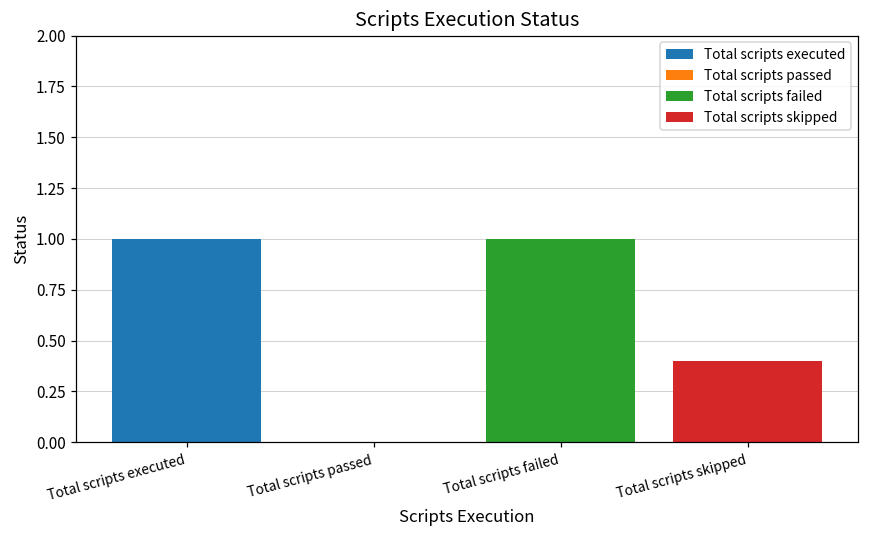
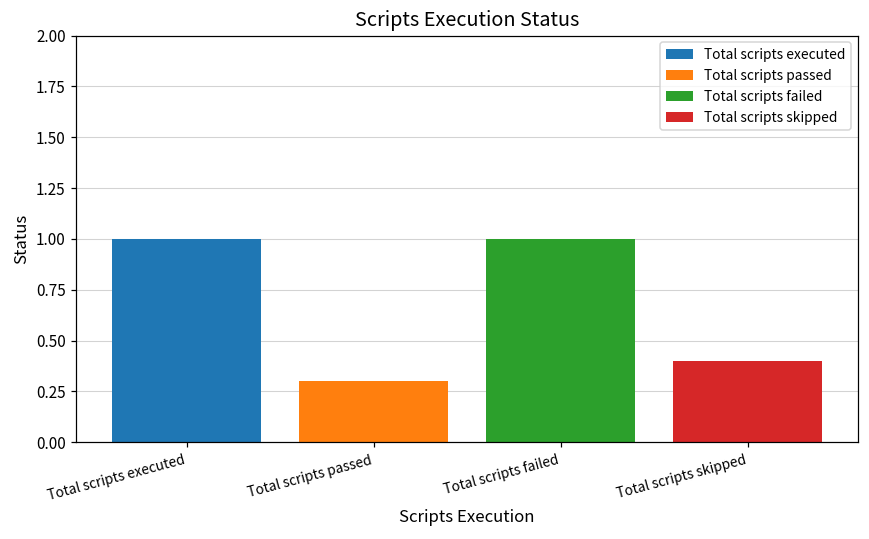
  {
    "Total scripts executed": 1.0,
-   "Total scripts passed": 0.0,
+   "Total scripts passed": 0.3,
    "Total scripts failed": 1.0,
    "Total scripts skipped": 0.4
  }
